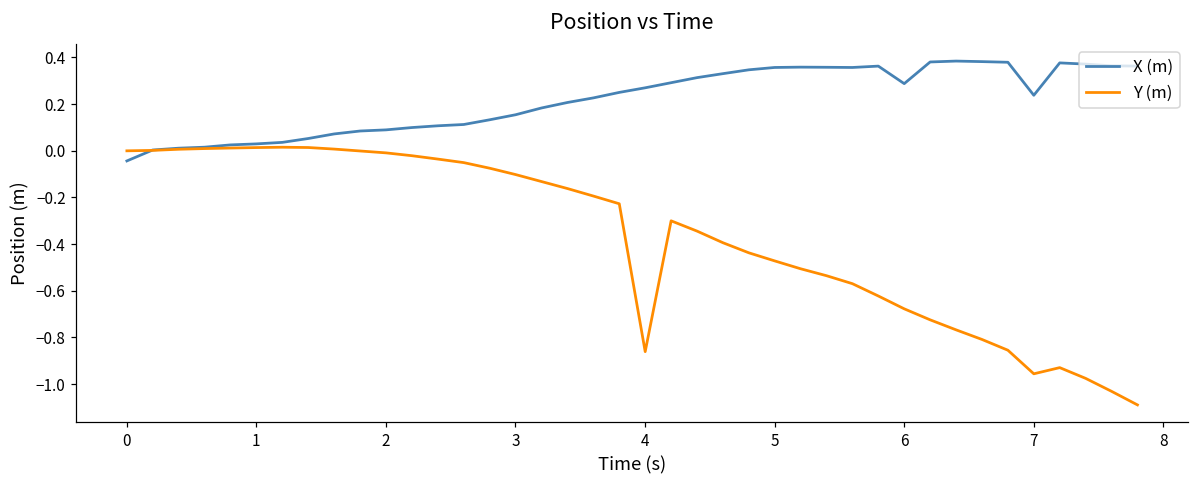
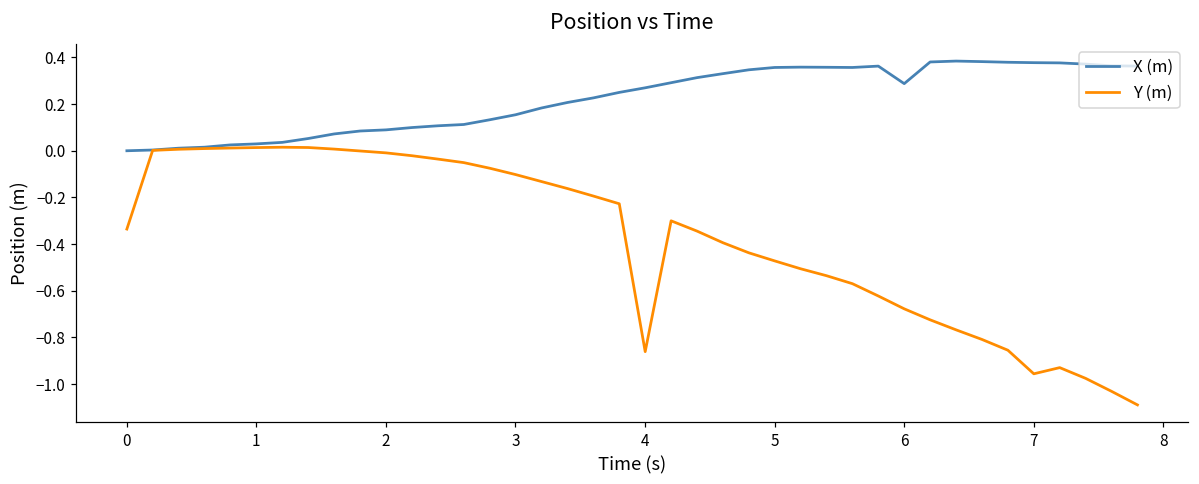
  {
    "X (m)": {
-     "0": -0.04,
+     "0": 0.00,
      "1": 0.03,
      "2": 0.09,
      "3": 0.15,
      "4": 0.27,
      "5": 0.36,
      "6": 0.29,
-     "7": 0.24
+     "7": 0.38
    },
    "Y (m)": {
-     "0": 0.00,
+     "0": -0.34,
      "1": 0.01,
      "2": -0.01,
      "3": -0.10,
      "4": -0.86,
      "5": -0.47,
      "6": -0.68,
      "7": -0.96
    }
  }
